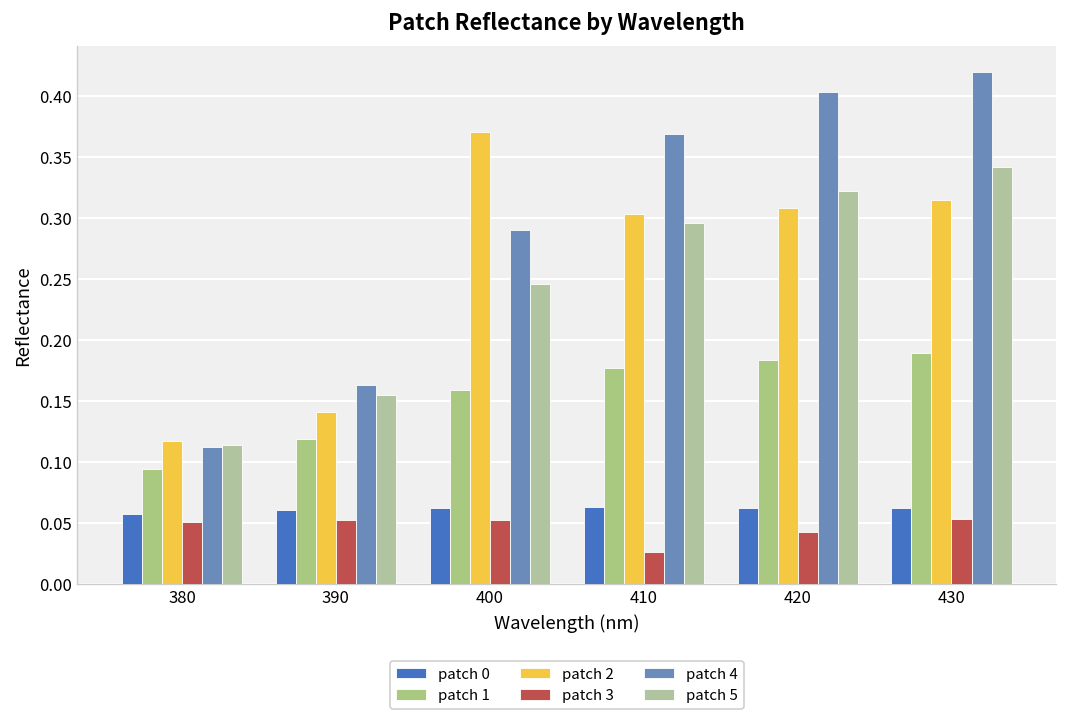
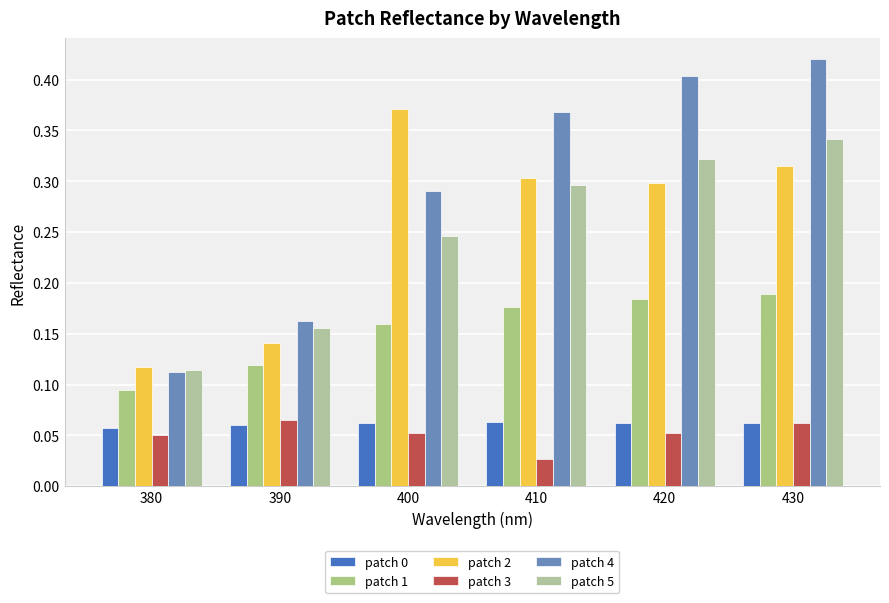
  {
    "patch 2": {
      "380": 0.118,
      "390": 0.141,
      "400": 0.371,
      "410": 0.303,
-     "420": 0.308,
+     "420": 0.298,
      "430": 0.315
    },
    "patch 3": {
      "380": 0.051,
-     "390": 0.053,
+     "390": 0.066,
      "400": 0.052,
      "410": 0.026,
-     "420": 0.043,
-     "430": 0.054
+     "420": 0.053,
+     "430": 0.062
    }
  }
